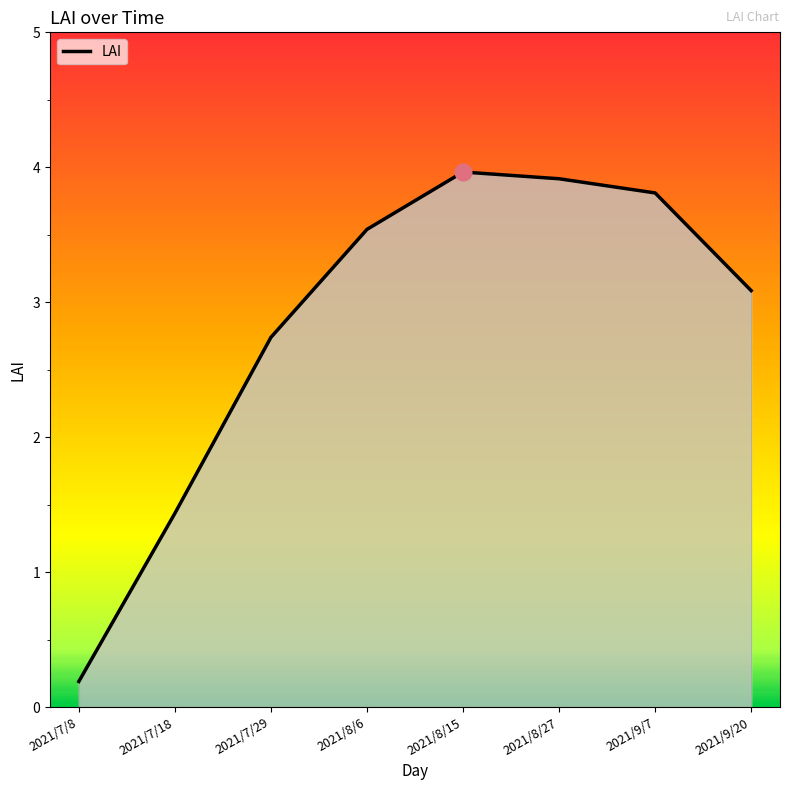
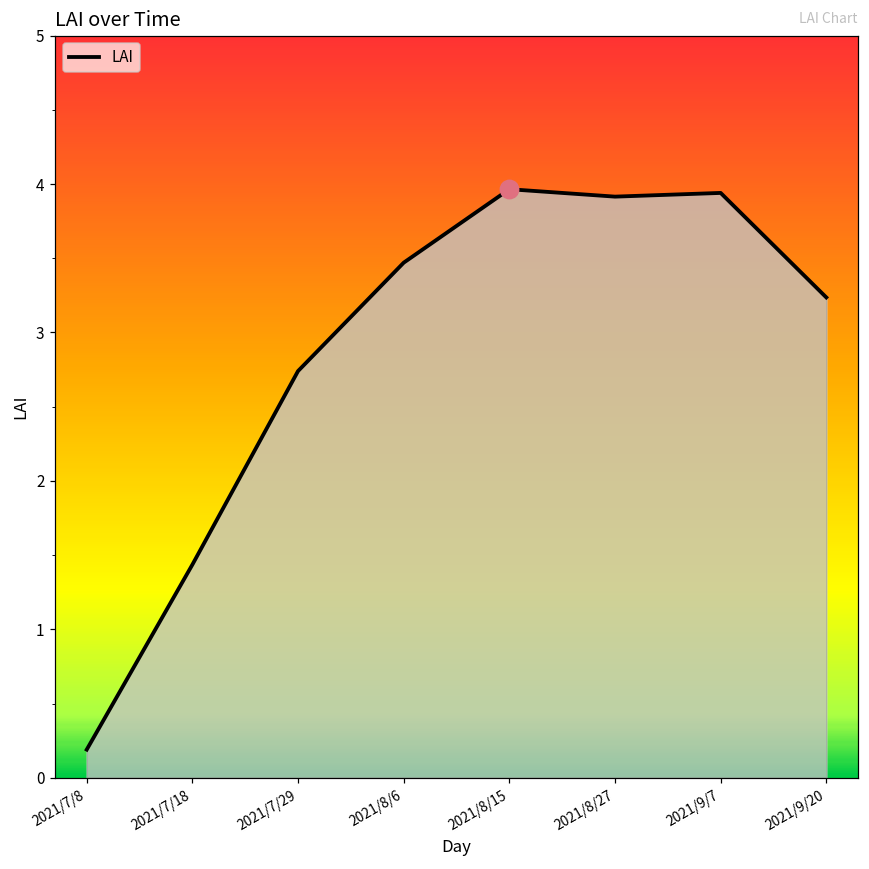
  {
    "LAI": {
      "2021/7/8": 0.19,
      "2021/7/18": 1.44,
      "2021/7/29": 2.74,
-     "2021/8/6": 3.54,
+     "2021/8/6": 3.47,
      "2021/8/27": 3.92,
-     "2021/9/7": 3.81,
-     "2021/9/20": 3.09
+     "2021/9/7": 3.94,
+     "2021/9/20": 3.24
    }
  }
